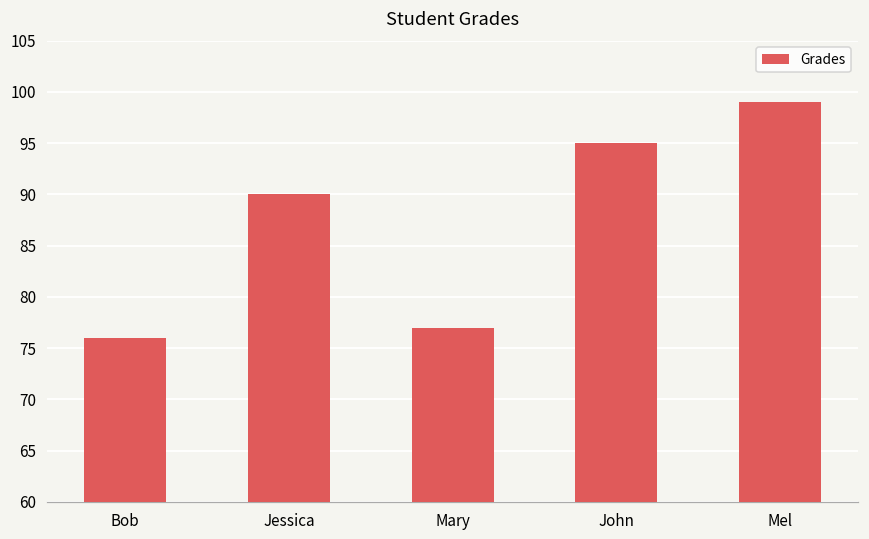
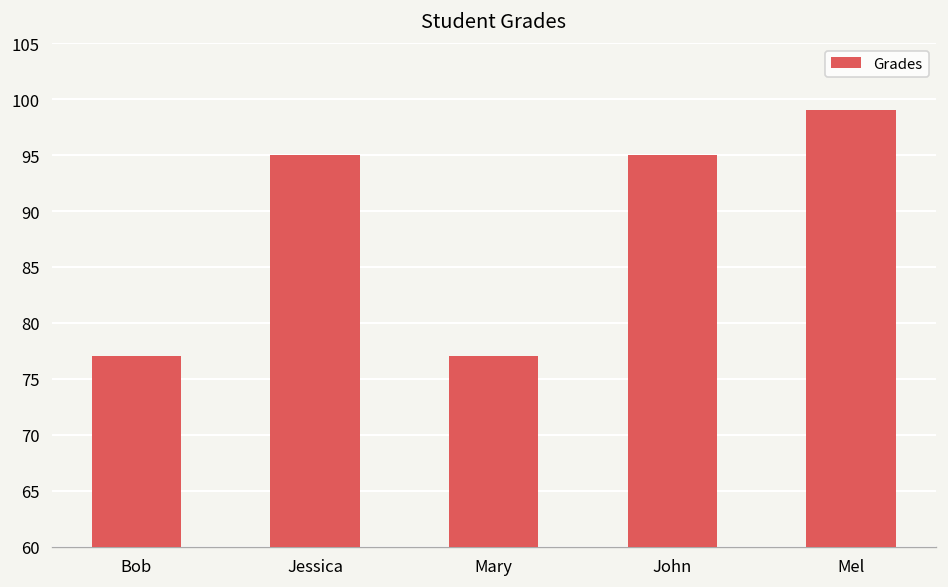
  {
-   "Bob": 76,
-   "Jessica": 90,
+   "Bob": 77,
+   "Jessica": 95,
    "Mary": 77,
    "John": 95,
    "Mel": 99
  }
